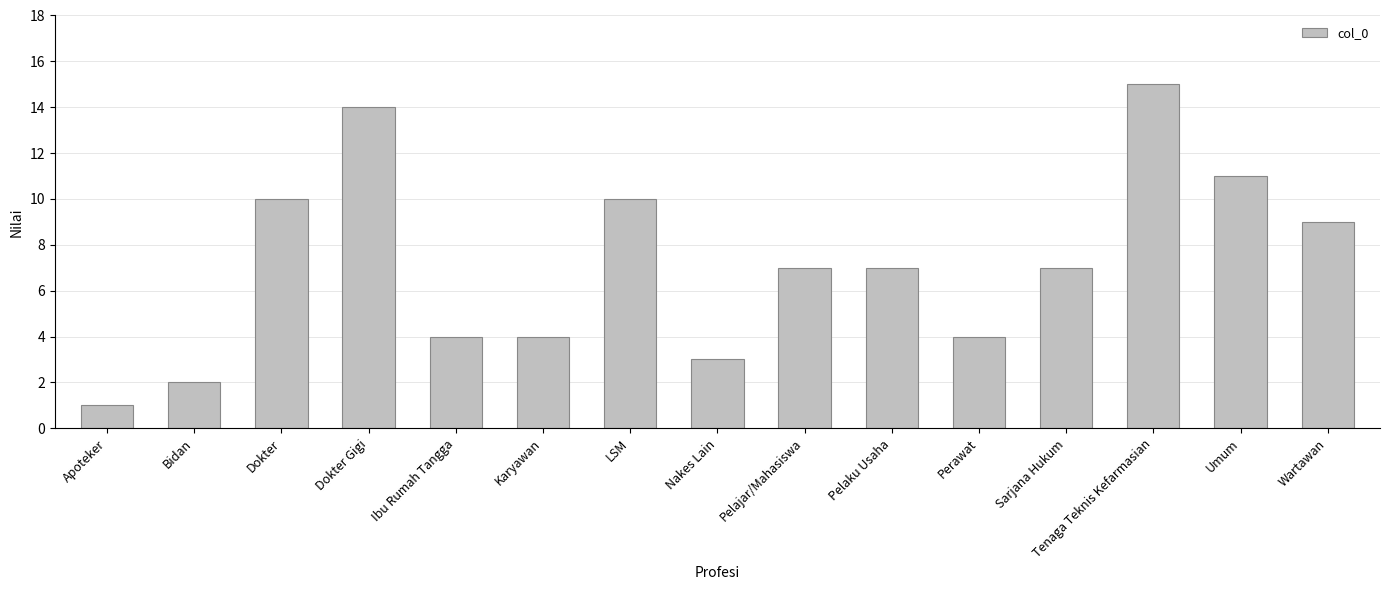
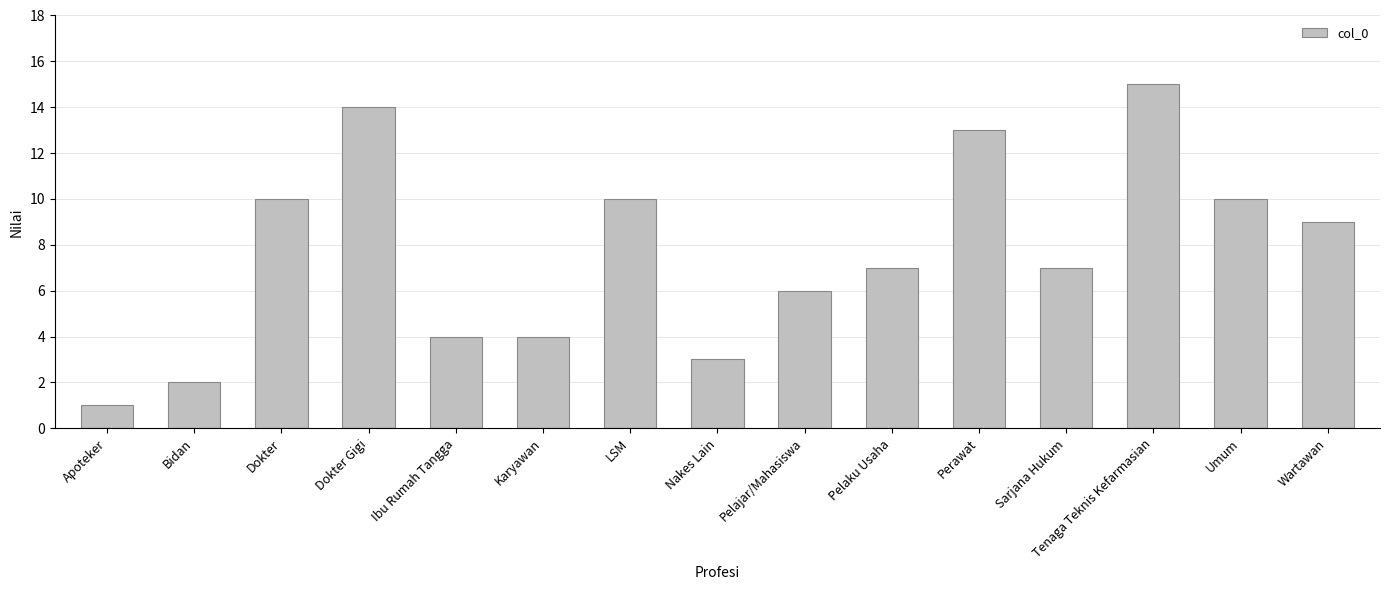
  {
    "Apoteker": 1,
    "Bidan": 2,
    "Dokter": 10,
    "Dokter Gigi": 14,
    "Ibu Rumah Tangga": 4,
    "Karyawan": 4,
    "LSM": 10,
    "Nakes Lain": 3,
-   "Pelajar/Mahasiswa": 7,
+   "Pelajar/Mahasiswa": 6,
    "Pelaku Usaha": 7,
-   "Perawat": 4,
+   "Perawat": 13,
    "Sarjana Hukum": 7,
    "Tenaga Teknis Kefarmasian": 15,
-   "Umum": 11,
+   "Umum": 10,
    "Wartawan": 9
  }
